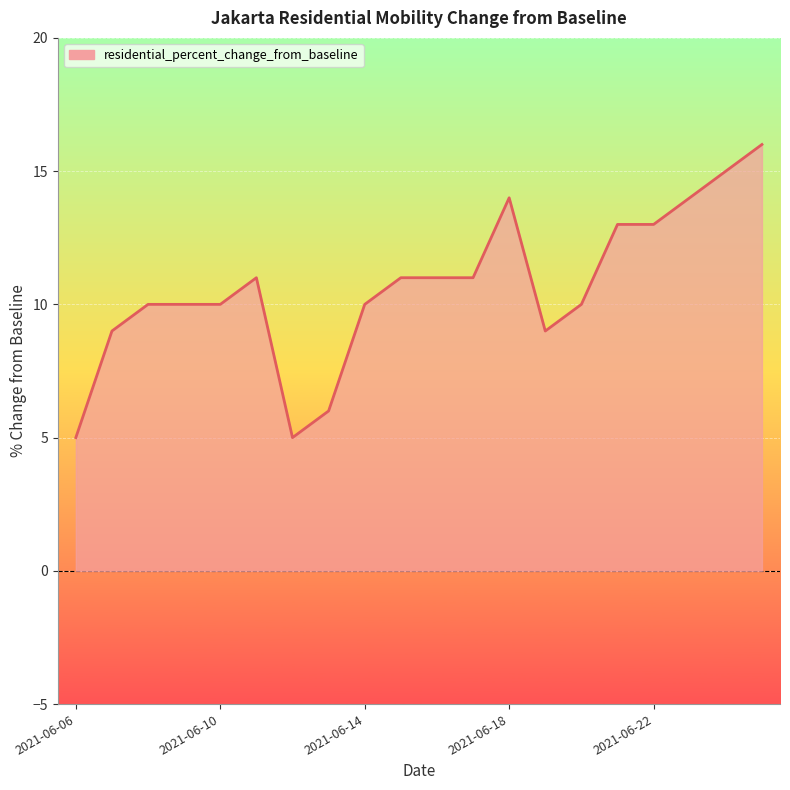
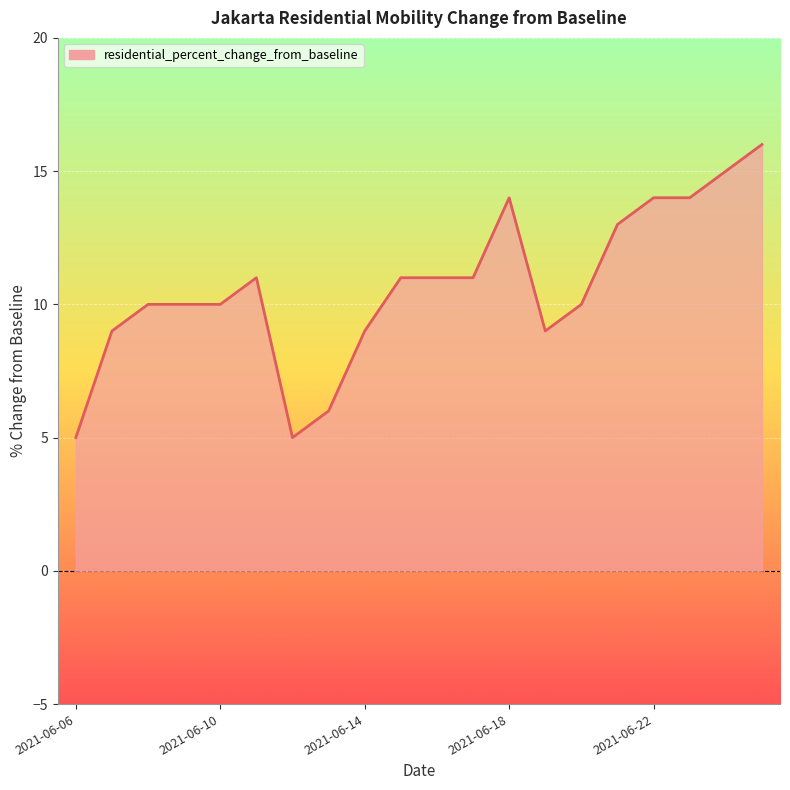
  {
    "2021-06-06": 5,
    "2021-06-10": 10,
-   "2021-06-14": 10,
+   "2021-06-14": 9,
    "2021-06-18": 14,
-   "2021-06-22": 13
+   "2021-06-22": 14
  }
